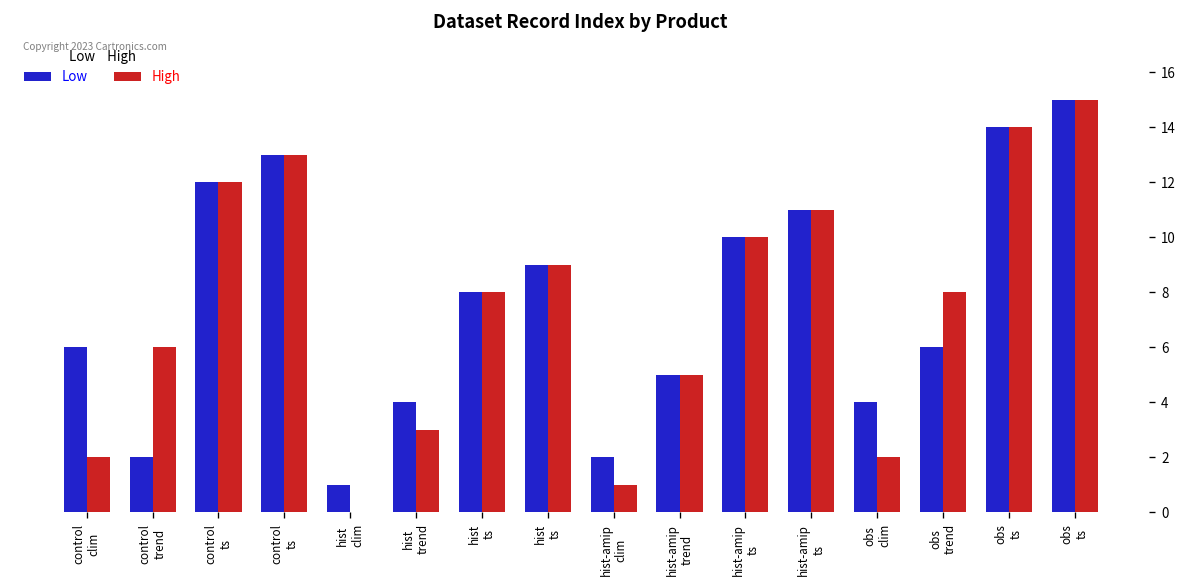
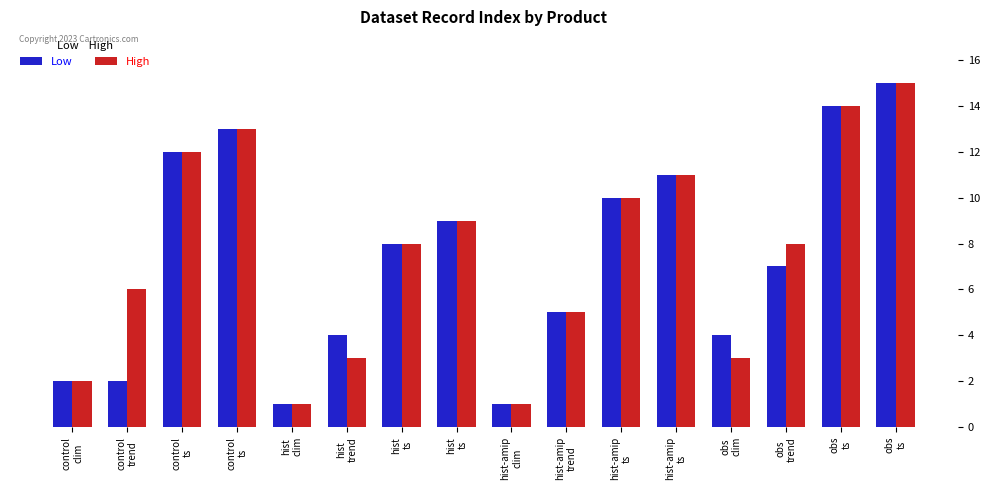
  {
    "Low": {
-     "control clim": 6,
+     "control clim": 2,
      "control trend": 2,
      "hist clim": 1,
      "hist trend": 4,
-     "hist-amip clim": 2,
+     "hist-amip clim": 1,
      "hist-amip trend": 5,
      "obs clim": 4,
-     "obs trend": 6
+     "obs trend": 7
    },
    "High": {
      "control clim": 2,
      "control trend": 6,
-     "hist clim": 0,
+     "hist clim": 1,
      "hist trend": 3,
      "hist-amip clim": 1,
      "hist-amip trend": 5,
-     "obs clim": 2,
+     "obs clim": 3,
      "obs trend": 8
    }
  }
